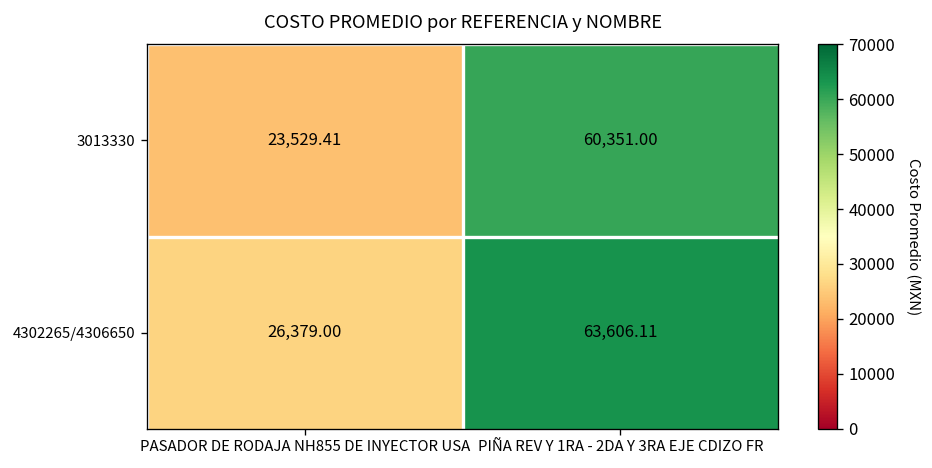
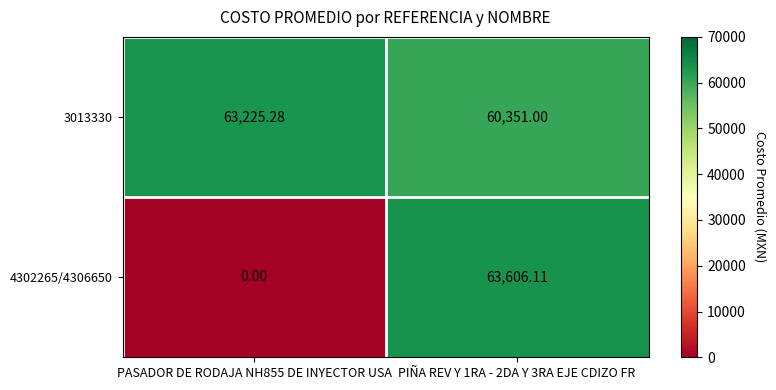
  {
    "3013330": {
-     "PASADOR DE RODAJA NH855 DE INYECTOR USA": "23,529.41",
+     "PASADOR DE RODAJA NH855 DE INYECTOR USA": "63,225.28",
      "PIÑA REV Y 1RA - 2DA Y 3RA EJE CDIZO FR": "60,351.00"
    },
    "4302265/4306650": {
-     "PASADOR DE RODAJA NH855 DE INYECTOR USA": "26,379.00",
+     "PASADOR DE RODAJA NH855 DE INYECTOR USA": "0.00",
      "PIÑA REV Y 1RA - 2DA Y 3RA EJE CDIZO FR": "63,606.11"
    }
  }
